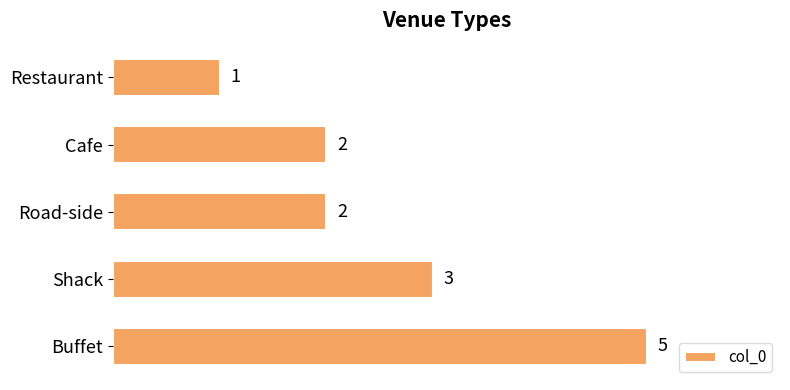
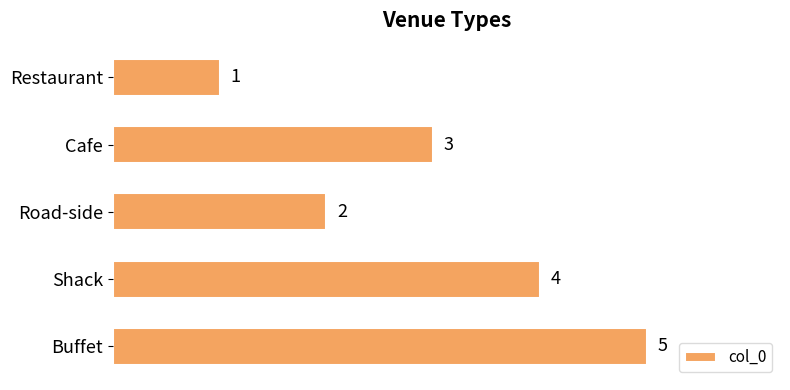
  {
    "Restaurant": 1,
-   "Cafe": 2,
+   "Cafe": 3,
    "Road-side": 2,
-   "Shack": 3,
+   "Shack": 4,
    "Buffet": 5
  }
